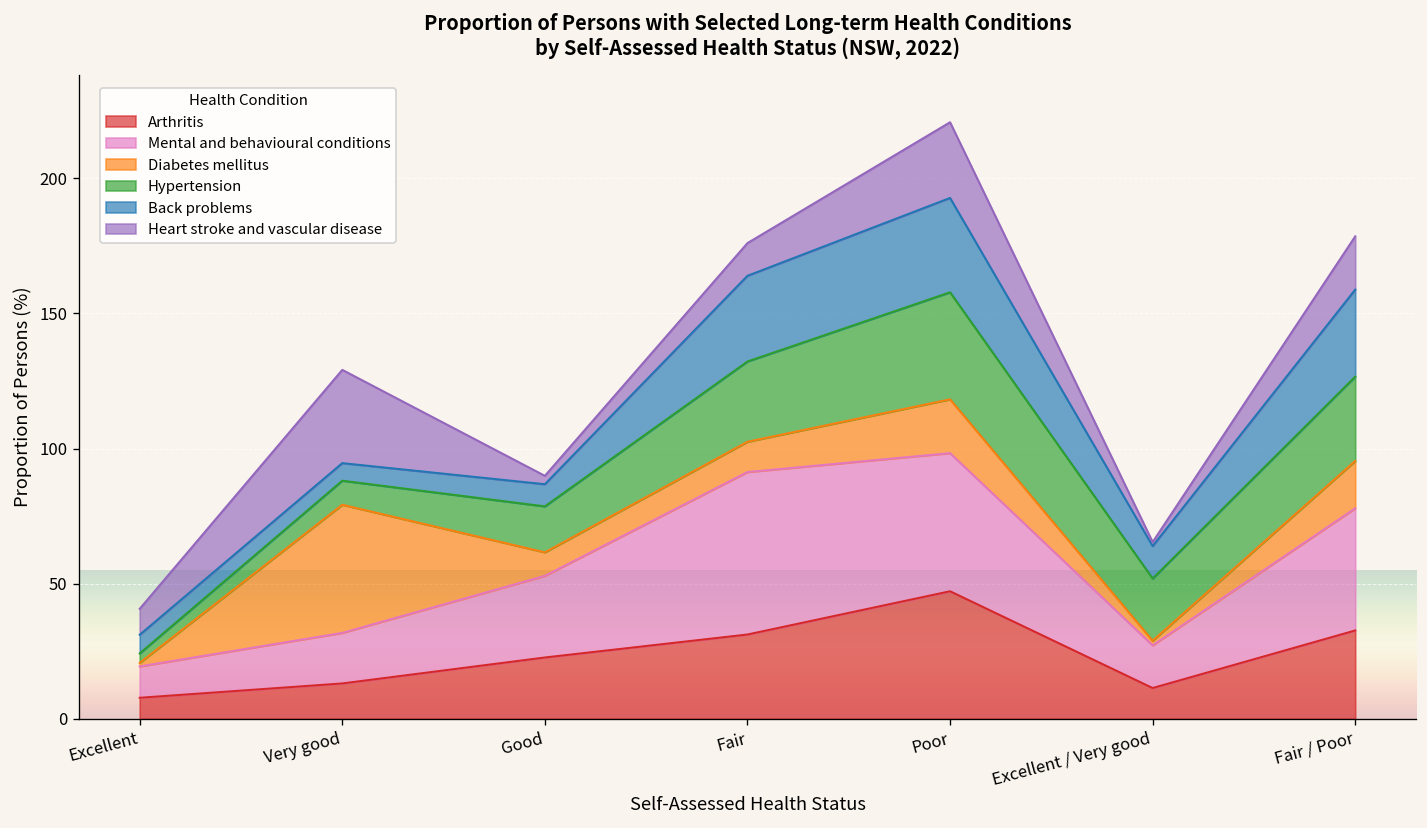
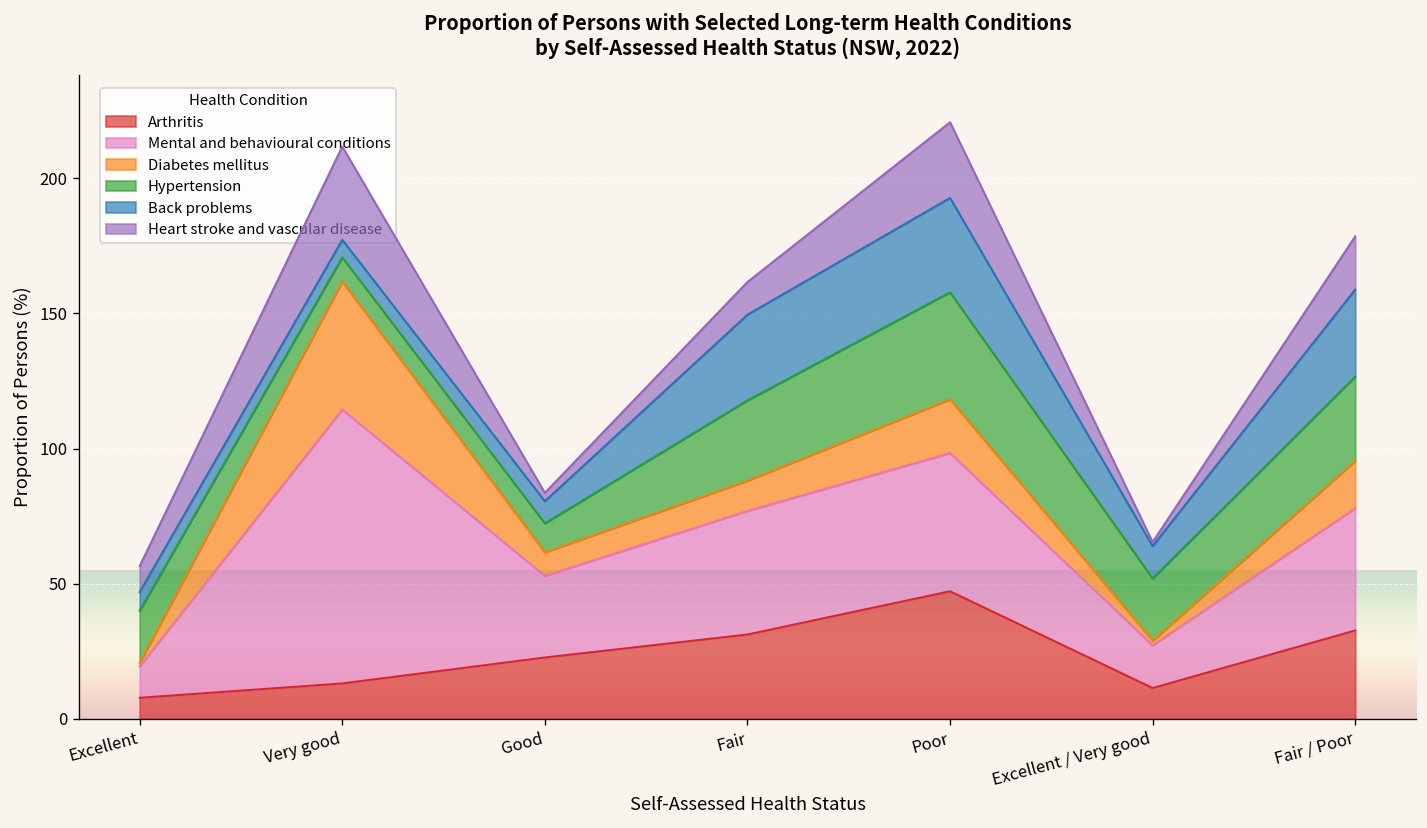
  {
    "Arthritis": {
      "Excellent": 8,
      "Very good": 13,
      "Good": 23,
      "Fair": 31,
      "Poor": 47,
      "Excellent / Very good": 11,
      "Fair / Poor": 33
    },
    "Mental and behavioural conditions": {
      "Excellent": 12,
-     "Very good": 19,
+     "Very good": 101,
      "Good": 30,
-     "Fair": 60,
+     "Fair": 46,
      "Poor": 51,
      "Excellent / Very good": 16,
      "Fair / Poor": 45
    },
    "Diabetes mellitus": {
      "Excellent": 1,
      "Very good": 47,
      "Good": 9,
      "Fair": 11,
      "Poor": 20,
      "Excellent / Very good": 2,
      "Fair / Poor": 18
    },
    "Hypertension": {
-     "Excellent": 4,
+     "Excellent": 19,
      "Very good": 9,
-     "Good": 17,
+     "Good": 11,
      "Fair": 30,
      "Poor": 40,
      "Excellent / Very good": 23,
      "Fair / Poor": 31
    },
    "Back problems": {
      "Excellent": 7,
      "Good": 8,
      "Fair": 32,
      "Poor": 35,
      "Excellent / Very good": 12,
      "Fair / Poor": 32
    },
    "Heart stroke and vascular disease": {
      "Excellent": 10,
      "Good": 3,
      "Fair": 12,
      "Poor": 28,
      "Excellent / Very good": 2,
      "Fair / Poor": 20
    }
  }
